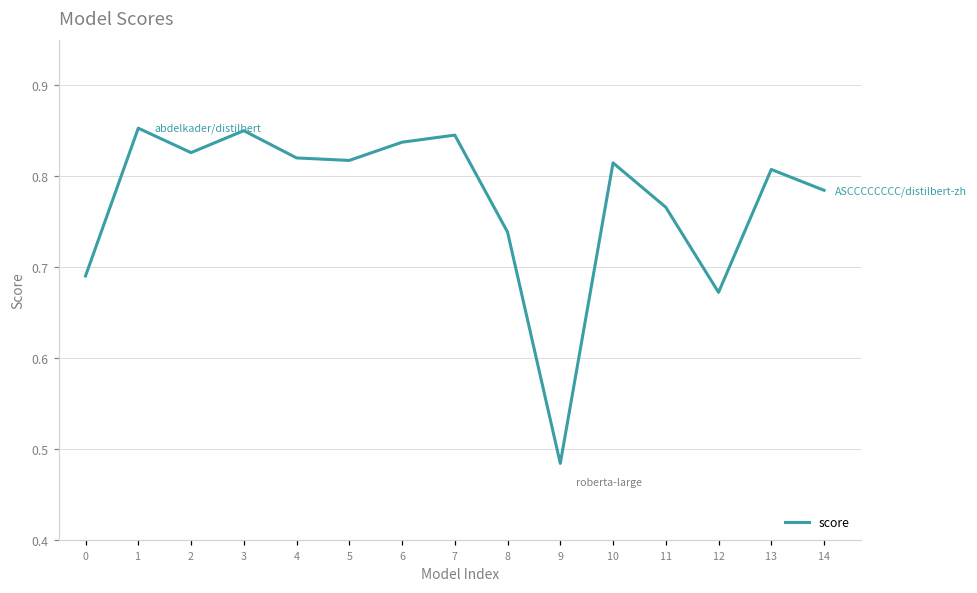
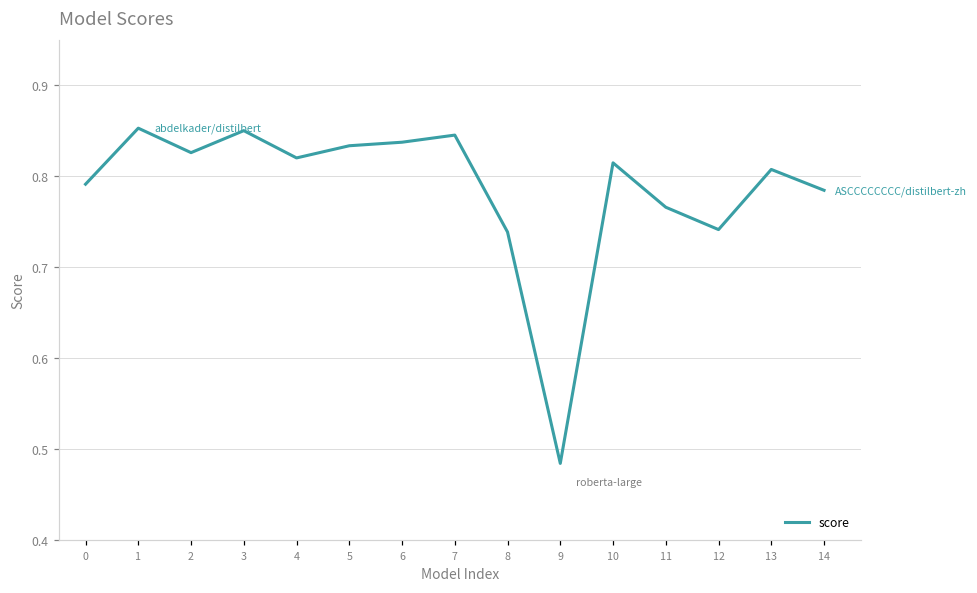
  {
    "score": {
-     "0": 0.69,
-     "5": 0.82,
-     "12": 0.67
+     "0": 0.79,
+     "5": 0.83,
+     "12": 0.74
    }
  }
